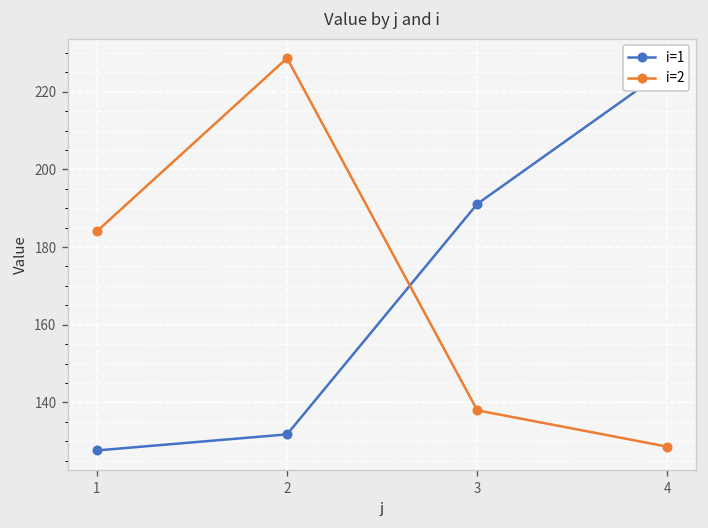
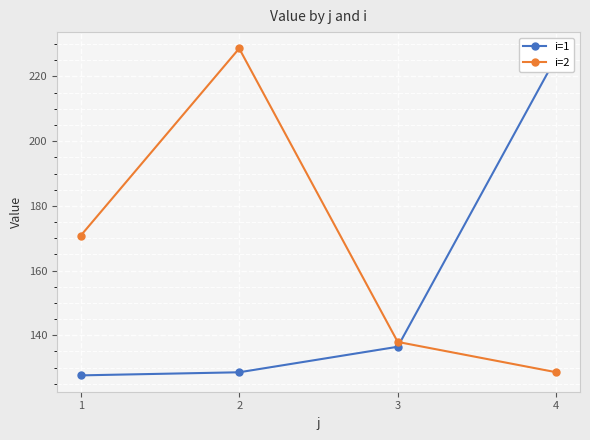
  {
    "i=1": {
      "1": 128,
-     "2": 132,
-     "3": 191
+     "2": 129,
+     "3": 136
    },
    "i=2": {
-     "1": 184,
+     "1": 171,
      "2": 229,
      "3": 138,
      "4": 129
    }
  }
